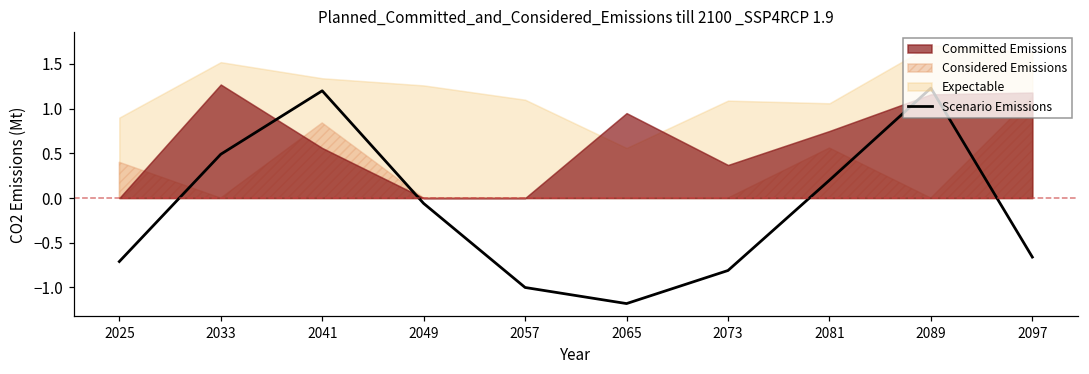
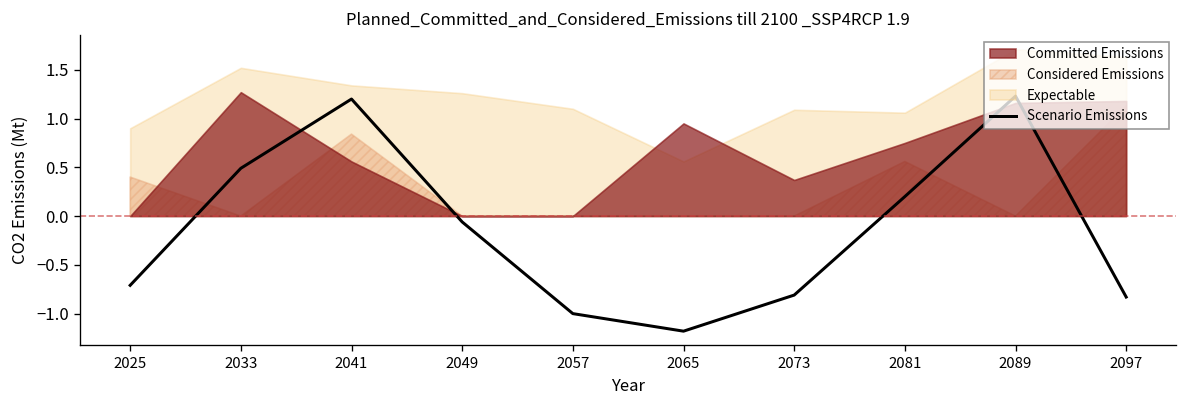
  {
    "Scenario Emissions": {
      "2025": -0.7,
      "2033": 0.5,
      "2041": 1.2,
      "2049": -0.1,
      "2057": -1.0,
      "2065": -1.2,
      "2073": -0.8,
      "2081": 0.2,
-     "2097": -0.7
+     "2097": -0.8
    },
    "Committed Emissions": {
      "2025": 0.0,
      "2033": 1.3,
      "2041": 0.6,
      "2065": 1.0,
      "2073": 0.4,
      "2081": 0.8
    }
  }
